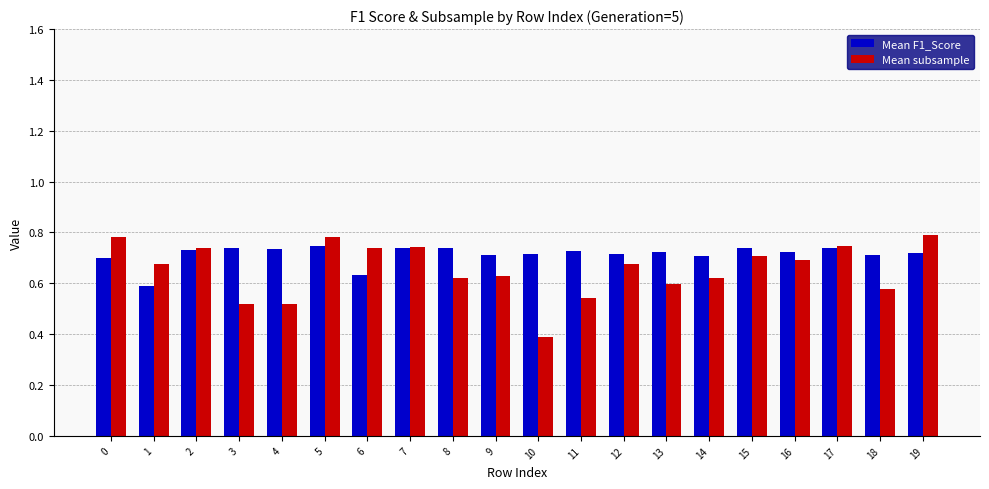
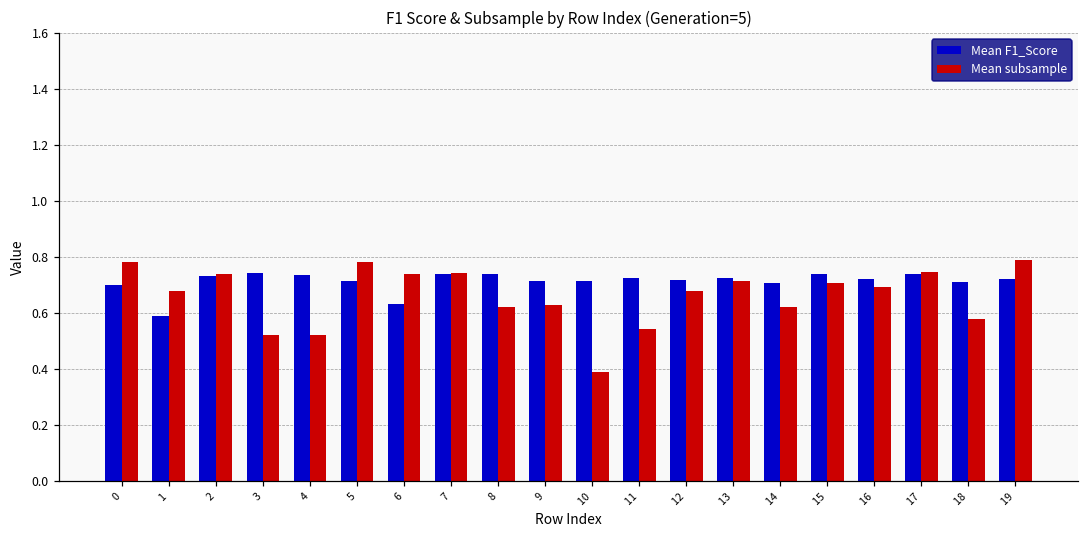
  {
    "Mean F1_Score": {
      "0": 0.70,
      "1": 0.59,
      "2": 0.73,
      "3": 0.74,
      "4": 0.73,
-     "5": 0.75,
+     "5": 0.71,
      "6": 0.63,
      "7": 0.74,
      "8": 0.74,
      "9": 0.71,
      "10": 0.71,
      "11": 0.73,
      "12": 0.72,
      "13": 0.72,
      "14": 0.71,
      "15": 0.74,
      "16": 0.72,
      "17": 0.74,
      "18": 0.71,
      "19": 0.72
    },
    "Mean subsample": {
      "0": 0.78,
      "1": 0.68,
      "2": 0.74,
      "3": 0.52,
      "4": 0.52,
      "5": 0.78,
      "6": 0.74,
      "7": 0.74,
      "8": 0.62,
      "9": 0.63,
      "10": 0.39,
      "11": 0.54,
      "12": 0.68,
-     "13": 0.60,
+     "13": 0.71,
      "14": 0.62,
      "15": 0.71,
      "16": 0.69,
      "17": 0.75,
      "18": 0.58,
      "19": 0.79
    }
  }
